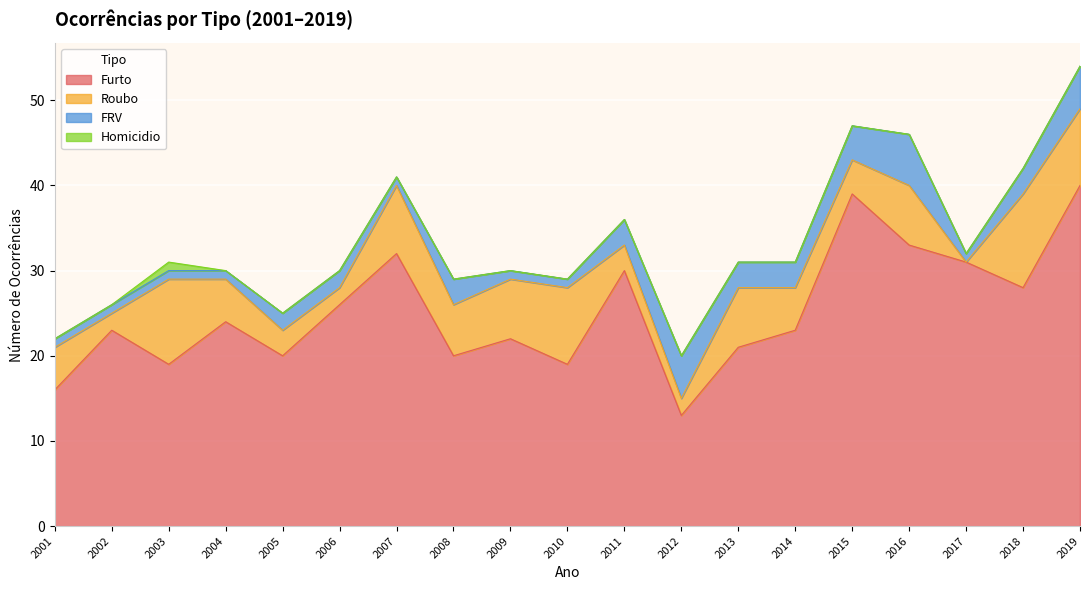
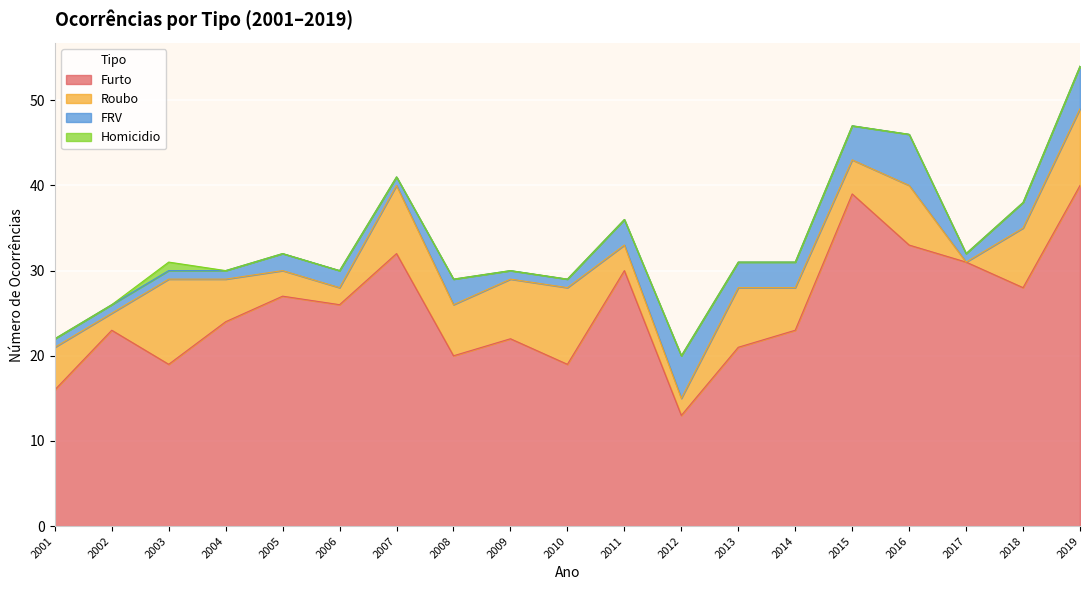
  {
    "Furto": {
      "2001": 16,
      "2002": 23,
      "2003": 19,
      "2004": 24,
-     "2005": 20,
+     "2005": 27,
      "2006": 26,
      "2007": 32,
      "2008": 20,
      "2009": 22,
      "2010": 19,
      "2011": 30,
      "2012": 13,
      "2013": 21,
      "2014": 23,
      "2015": 39,
      "2016": 33,
      "2018": 28,
      "2019": 40
    },
    "Roubo": {
      "2001": 5,
      "2002": 2,
      "2003": 10,
      "2004": 5,
      "2005": 3,
      "2006": 2,
      "2007": 8,
      "2008": 6,
      "2009": 7,
      "2010": 9,
      "2011": 3,
      "2012": 2,
      "2013": 7,
      "2014": 5,
      "2015": 4,
      "2016": 7,
-     "2018": 11,
+     "2018": 7,
      "2019": 9
    },
    "FRV": {
      "2003": 1
    },
    "Homicidio": {
      "2003": 1
    }
  }
